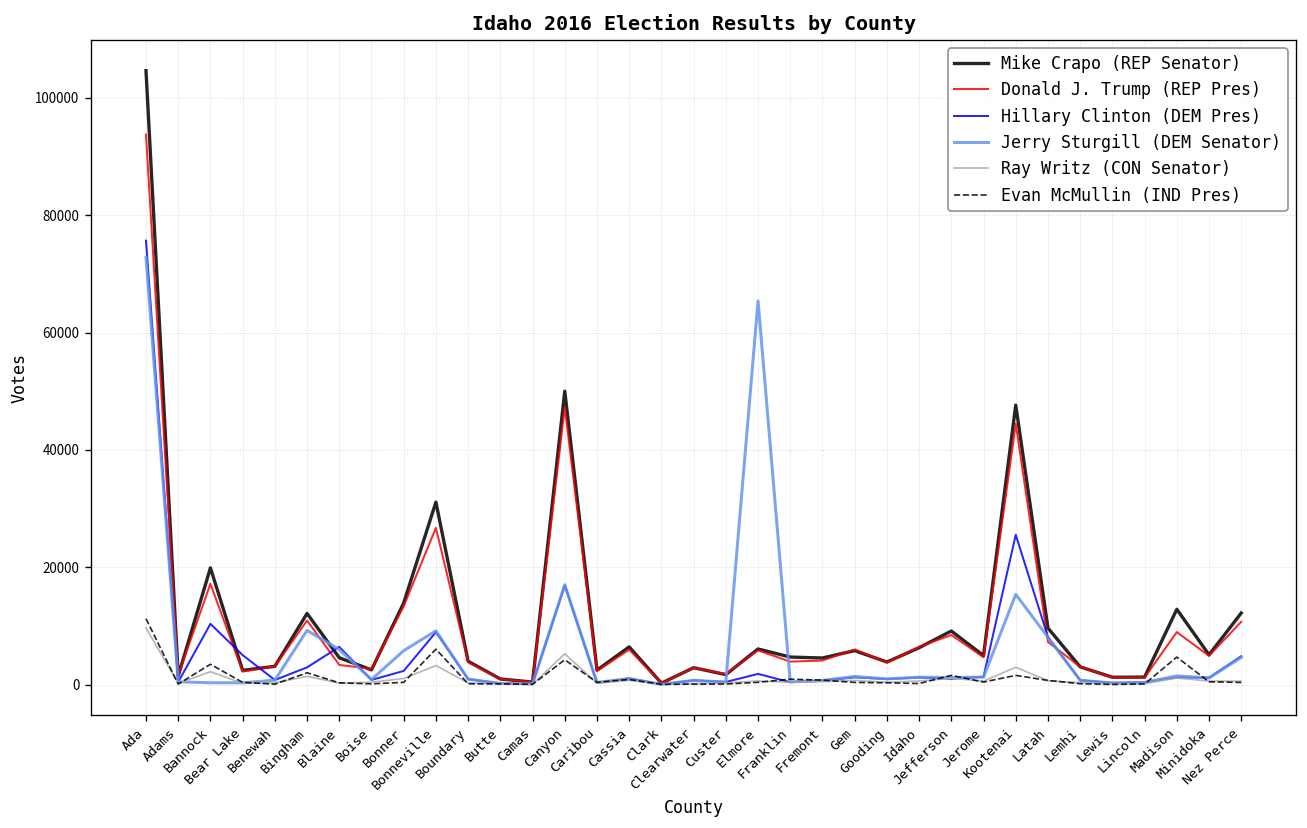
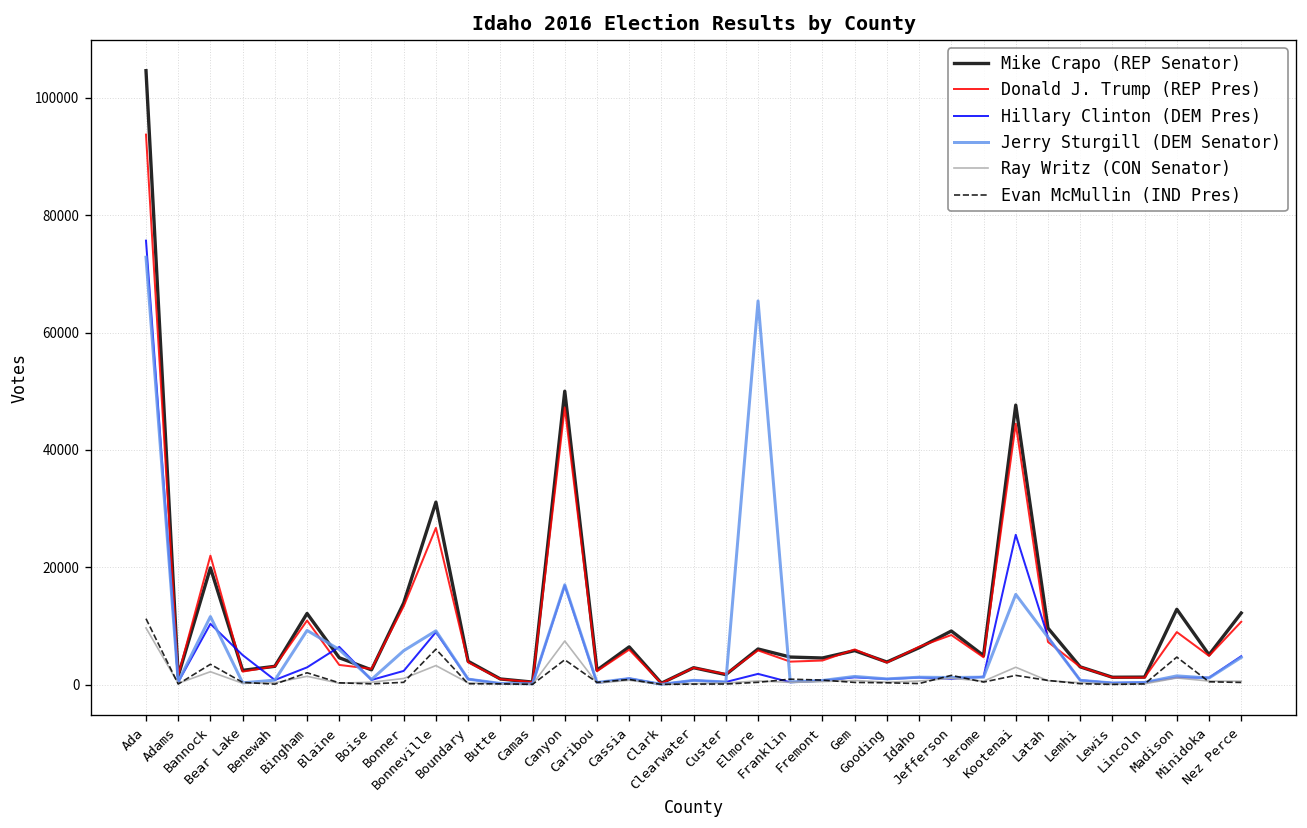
  {
    "Donald J. Trump (REP Pres)": {
      "Ada": 94000,
-     "Bannock": 17000,
+     "Bannock": 22000,
      "Bingham": 11000,
      "Blaine": 3000,
      "Bonner": 13000,
      "Bonneville": 27000,
      "Canyon": 47000,
      "Franklin": 4000,
      "Jefferson": 8000,
      "Kootenai": 44000,
      "Latah": 7000,
      "Madison": 9000,
      "Nez Perce": 11000
    },
    "Hillary Clinton (DEM Pres)": {
      "Ada": 76000,
      "Bannock": 10000,
      "Bear Lake": 5000,
      "Bingham": 3000,
      "Bonner": 2000,
      "Elmore": 2000,
      "Kootenai": 26000
    },
    "Jerry Sturgill (DEM Senator)": {
      "Ada": 73000,
-     "Bannock": 0,
+     "Bannock": 12000,
      "Bingham": 9000,
      "Bonner": 6000,
      "Elmore": 65000,
      "Kootenai": 15000
    },
    "Ray Writz (CON Senator)": {
      "Ada": 10000,
      "Bannock": 2000,
      "Bingham": 1000,
      "Bonner": 1000,
      "Bonneville": 3000,
-     "Canyon": 5000,
+     "Canyon": 7000,
      "Kootenai": 3000
    }
  }
